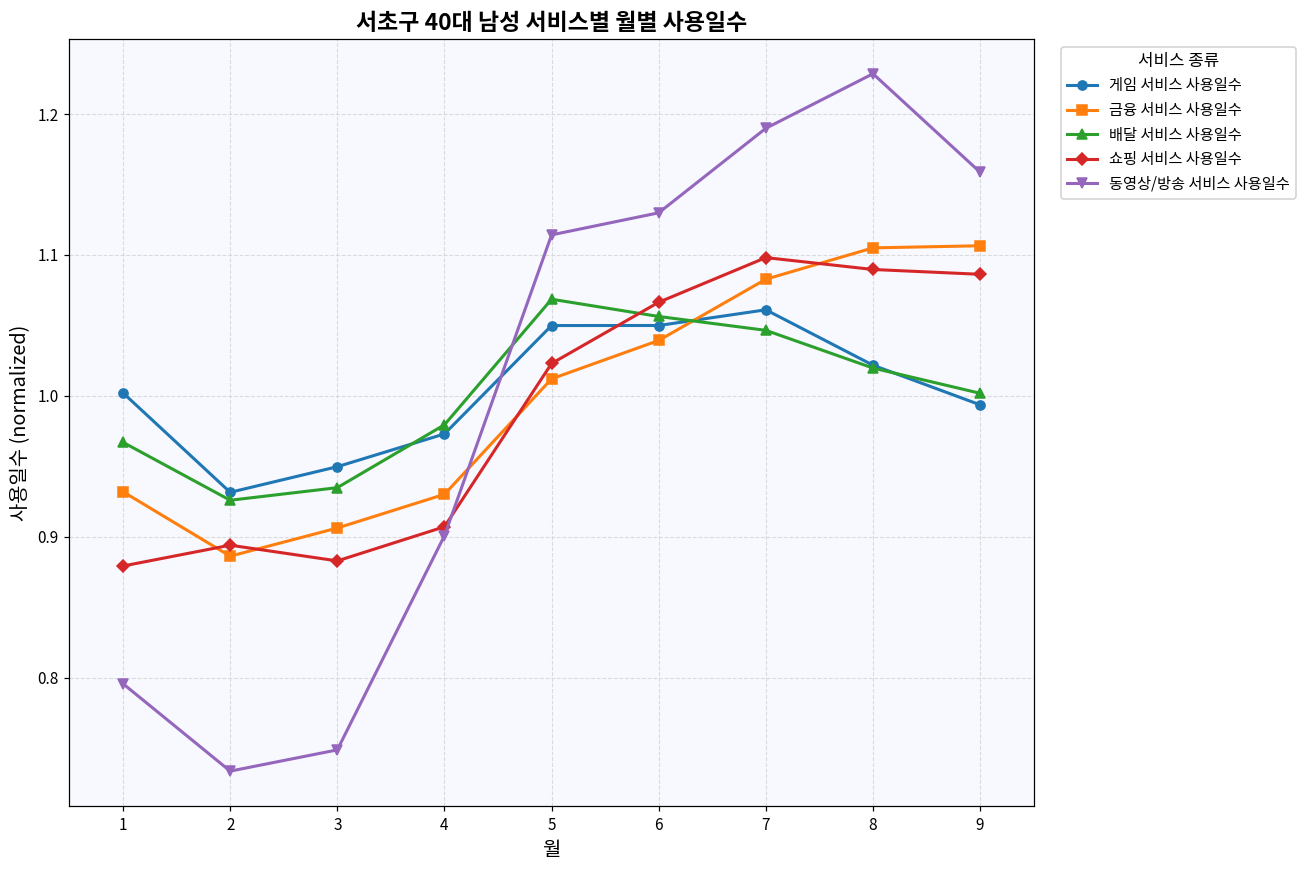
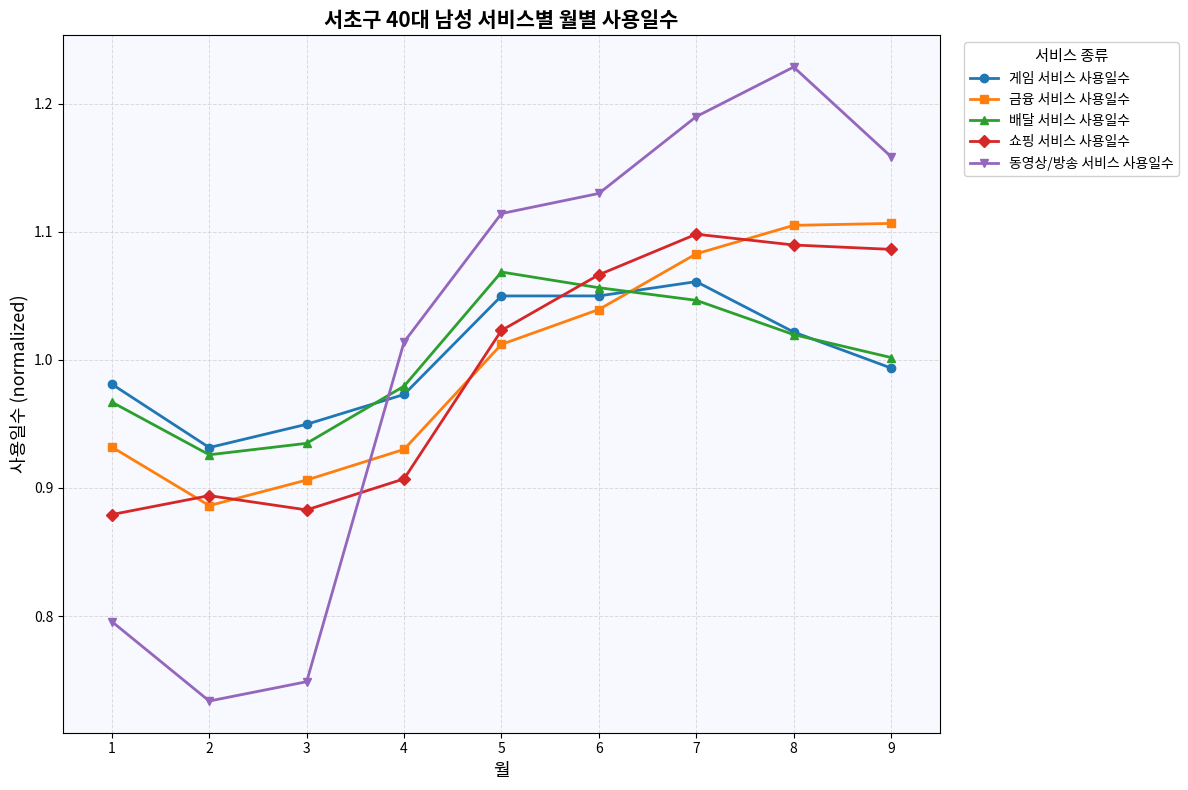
  {
    "게임 서비스 사용일수": {
-     "1": 1.002,
+     "1": 0.981,
      "2": 0.932,
      "3": 0.950,
      "4": 0.973,
      "5": 1.050,
      "6": 1.050,
      "7": 1.061,
      "8": 1.022,
      "9": 0.994
    },
    "금융 서비스 사용일수": {
      "1": 0.932,
      "2": 0.886,
      "3": 0.906,
      "4": 0.930,
      "5": 1.012,
      "6": 1.039,
      "7": 1.083,
      "8": 1.105,
      "9": 1.107
    },
    "배달 서비스 사용일수": {
      "1": 0.967,
      "2": 0.926,
      "3": 0.935,
      "4": 0.979,
      "5": 1.069,
      "6": 1.056,
      "7": 1.046,
      "8": 1.020,
      "9": 1.002
    },
    "쇼핑 서비스 사용일수": {
      "1": 0.879,
      "2": 0.894,
      "3": 0.883,
      "4": 0.907,
      "5": 1.023,
      "6": 1.066,
      "7": 1.098,
      "8": 1.090,
      "9": 1.086
    },
    "동영상/방송 서비스 사용일수": {
      "1": 0.796,
      "2": 0.734,
      "3": 0.749,
-     "4": 0.901,
+     "4": 1.014,
      "5": 1.114,
      "6": 1.130,
      "7": 1.190,
      "8": 1.229,
      "9": 1.159
    }
  }
